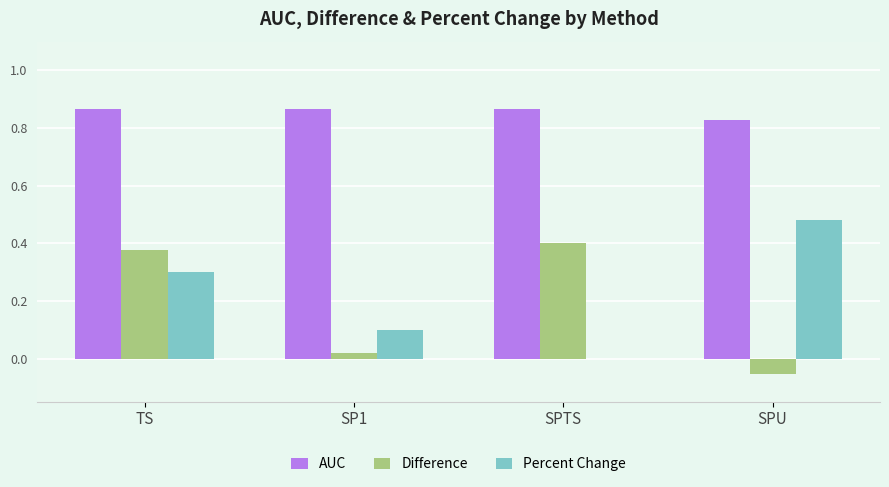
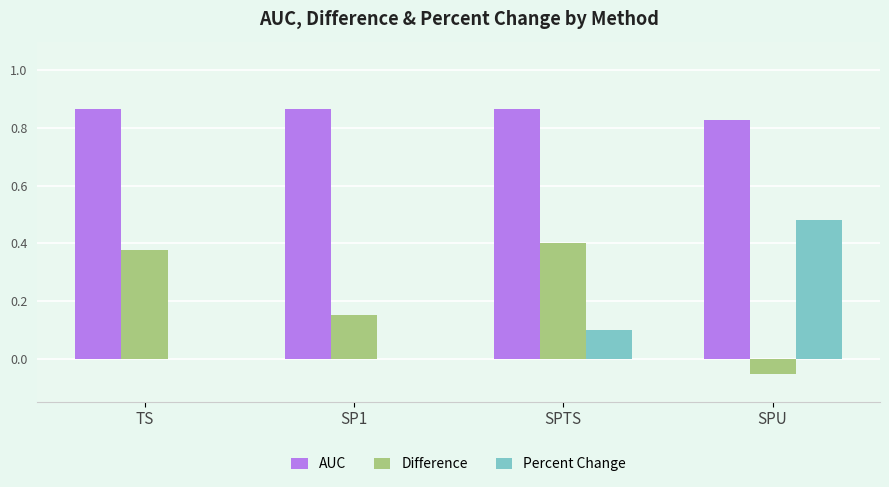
  {
    "AUC": {
      "TS": 0.87,
      "SP1": 0.87,
      "SPTS": 0.87,
      "SPU": 0.83
    },
    "Difference": {
      "TS": 0.38,
-     "SP1": 0.02,
+     "SP1": 0.15,
      "SPTS": 0.40,
      "SPU": -0.05
    },
    "Percent Change": {
-     "TS": 0.3,
-     "SP1": 0.1,
-     "SPTS": 0.0,
+     "TS": 0.0,
+     "SP1": 0.0,
+     "SPTS": 0.1,
      "SPU": 0.48
    }
  }
